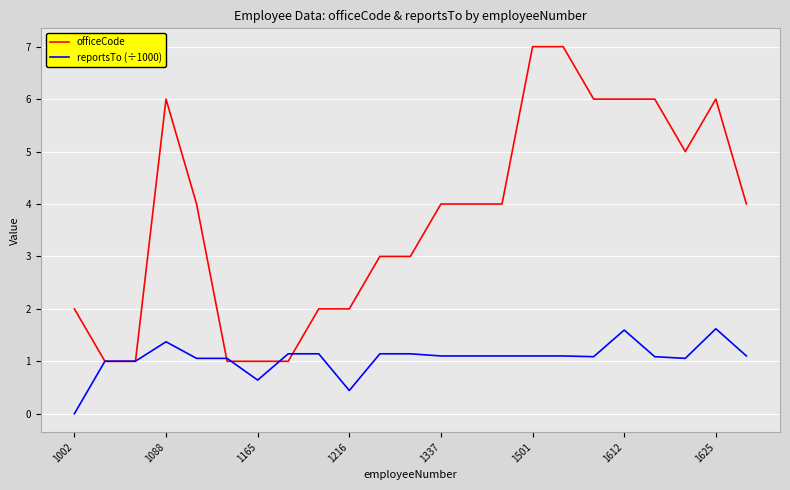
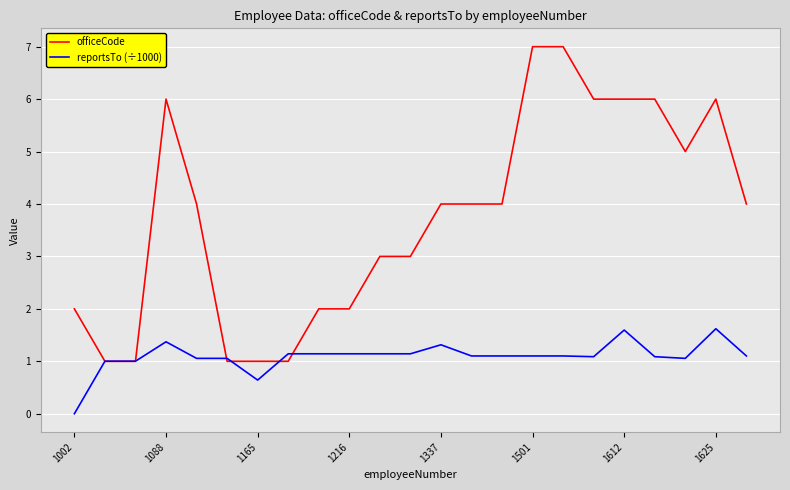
  {
    "officeCode": {
      "1002": 2.0,
      "1088": 6.0,
      "1165": 1.0,
      "1216": 2.0,
      "1337": 4.0,
      "1501": 7.0,
      "1612": 6.0,
      "1625": 6.0
    },
    "reportsTo (÷1000)": {
      "1002": 0.0,
      "1088": 1.4,
      "1165": 0.6,
-     "1216": 0.4,
-     "1337": 1.1,
+     "1216": 1.1,
+     "1337": 1.3,
      "1501": 1.1,
      "1612": 1.6,
      "1625": 1.6
    }
  }
